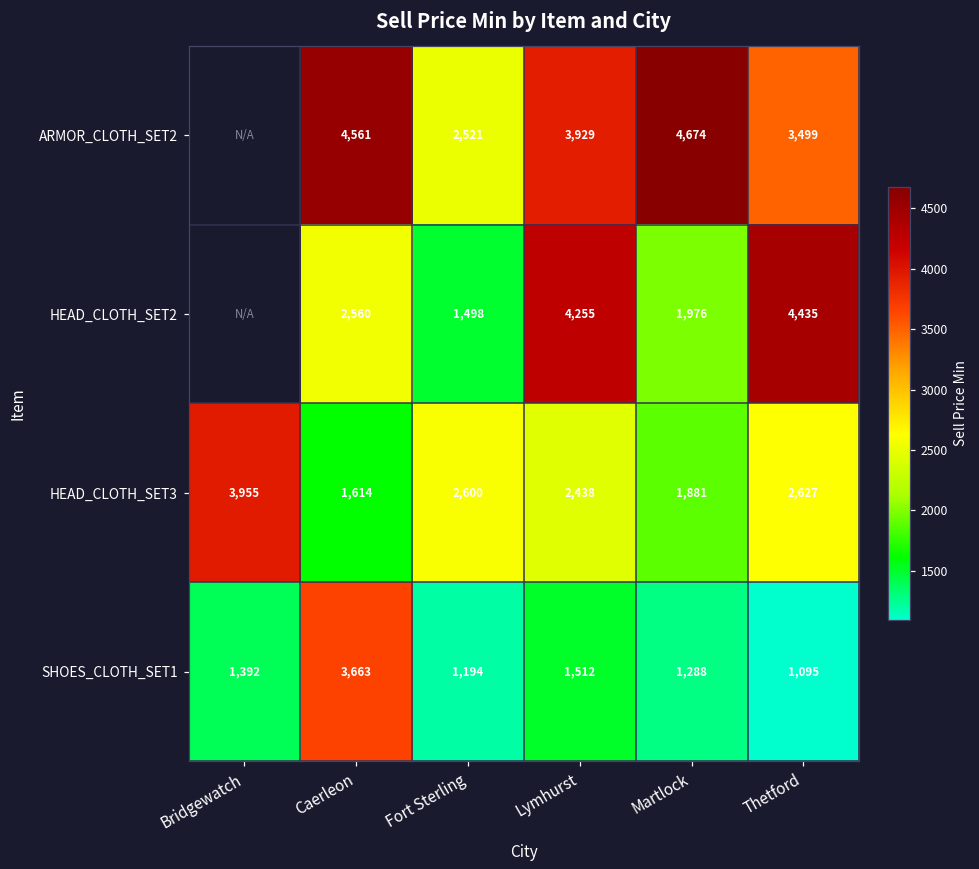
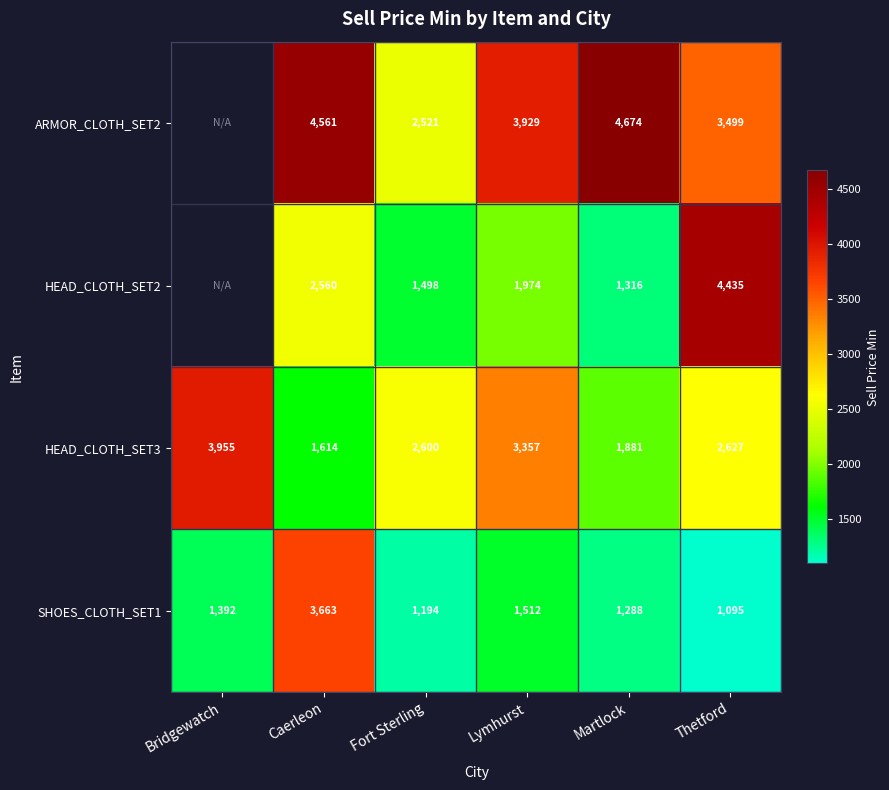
  {
    "ARMOR_CLOTH_SET2": {
      "Caerleon": "4,561",
      "Fort Sterling": "2,521",
      "Lymhurst": "3,929",
      "Martlock": "4,674",
      "Thetford": "3,499"
    },
    "HEAD_CLOTH_SET2": {
      "Caerleon": "2,560",
      "Fort Sterling": "1,498",
-     "Lymhurst": "4,255",
-     "Martlock": "1,976",
+     "Lymhurst": "1,974",
+     "Martlock": "1,316",
      "Thetford": "4,435"
    },
    "HEAD_CLOTH_SET3": {
      "Bridgewatch": "3,955",
      "Caerleon": "1,614",
      "Fort Sterling": "2,600",
-     "Lymhurst": "2,438",
+     "Lymhurst": "3,357",
      "Martlock": "1,881",
      "Thetford": "2,627"
    },
    "SHOES_CLOTH_SET1": {
      "Bridgewatch": "1,392",
      "Caerleon": "3,663",
      "Fort Sterling": "1,194",
      "Lymhurst": "1,512",
      "Martlock": "1,288",
      "Thetford": "1,095"
    }
  }
